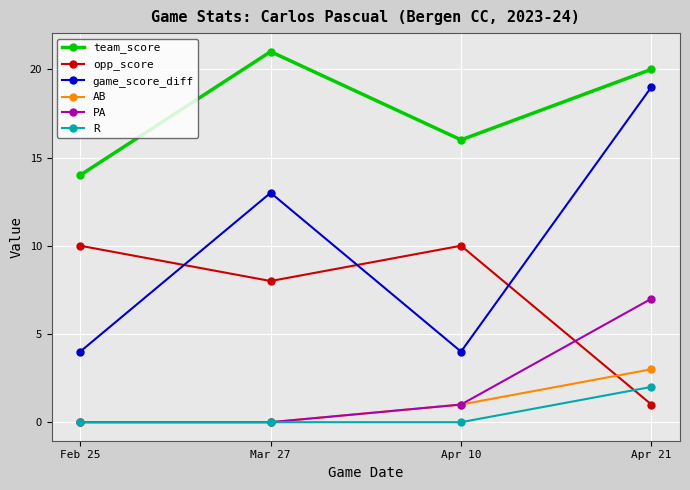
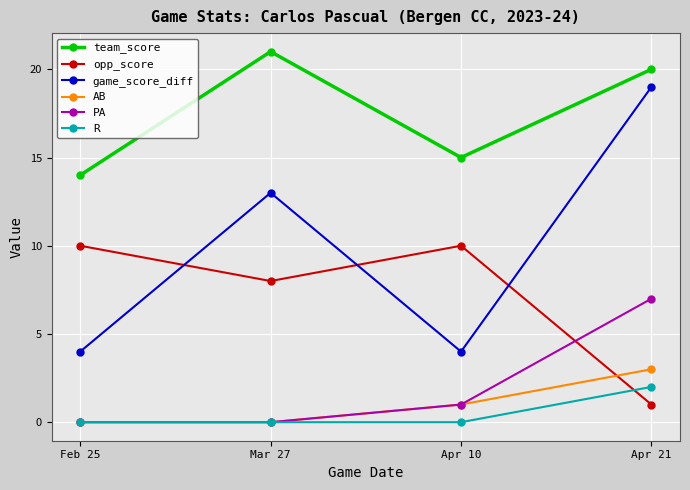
  {
    "team_score": {
      "Feb 25": 14,
      "Mar 27": 21,
-     "Apr 10": 16,
+     "Apr 10": 15,
      "Apr 21": 20
    },
    "opp_score": {
      "Feb 25": 10,
      "Mar 27": 8,
      "Apr 10": 10,
      "Apr 21": 1
    },
    "game_score_diff": {
      "Feb 25": 4,
      "Mar 27": 13,
      "Apr 10": 4,
      "Apr 21": 19
    },
    "AB": {
      "Apr 21": 3
    },
    "PA": {
      "Apr 21": 7
    },
    "R": {
      "Apr 10": 0,
      "Apr 21": 2
    }
  }
